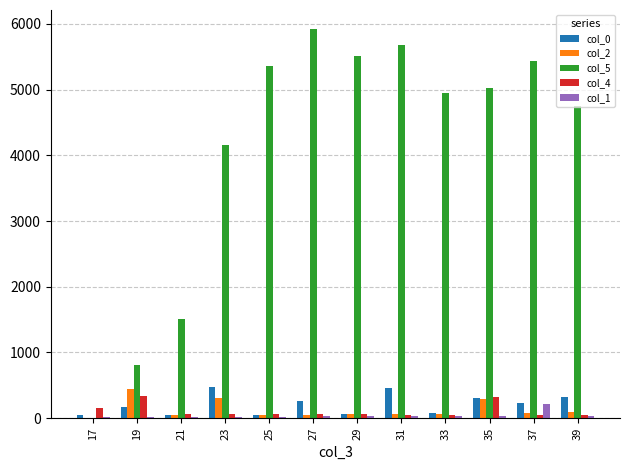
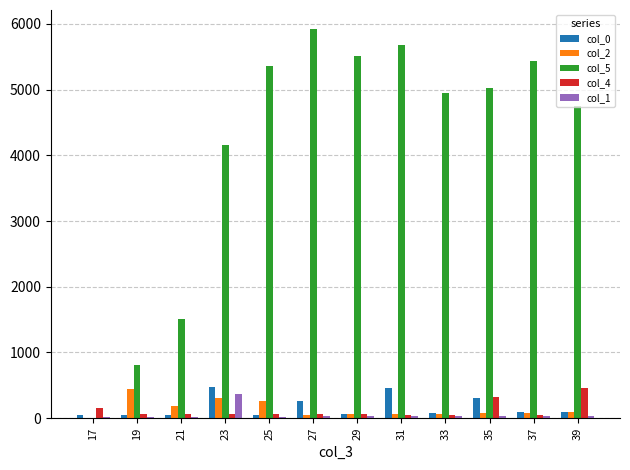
  {
    "col_0": {
      "17": 0,
-     "19": 200,
+     "19": 0,
      "21": 0,
      "23": 500,
      "25": 100,
      "27": 300,
      "29": 100,
      "31": 500,
      "33": 100,
      "35": 300,
-     "37": 200,
-     "39": 300
+     "37": 100,
+     "39": 100
    },
    "col_2": {
      "17": 0,
      "19": 400,
-     "21": 0,
+     "21": 200,
      "23": 300,
-     "25": 100,
+     "25": 300,
      "27": 100,
      "29": 100,
      "31": 100,
      "33": 100,
-     "35": 300,
+     "35": 100,
      "37": 100,
      "39": 100
    },
    "col_5": {
      "17": 0,
      "19": 800,
      "21": 1500,
      "23": 4200,
      "25": 5400,
      "27": 5900,
      "29": 5500,
      "31": 5700,
      "33": 4900,
      "35": 5000,
      "37": 5400
    },
    "col_4": {
      "17": 200,
-     "19": 300,
+     "19": 100,
      "21": 100,
      "23": 100,
      "25": 100,
      "27": 100,
      "29": 100,
      "31": 100,
      "33": 100,
      "35": 300,
      "37": 0,
-     "39": 0
+     "39": 500
    },
    "col_1": {
-     "23": 0,
-     "37": 200,
+     "23": 400,
+     "37": 0,
      "39": 0
    }
  }
